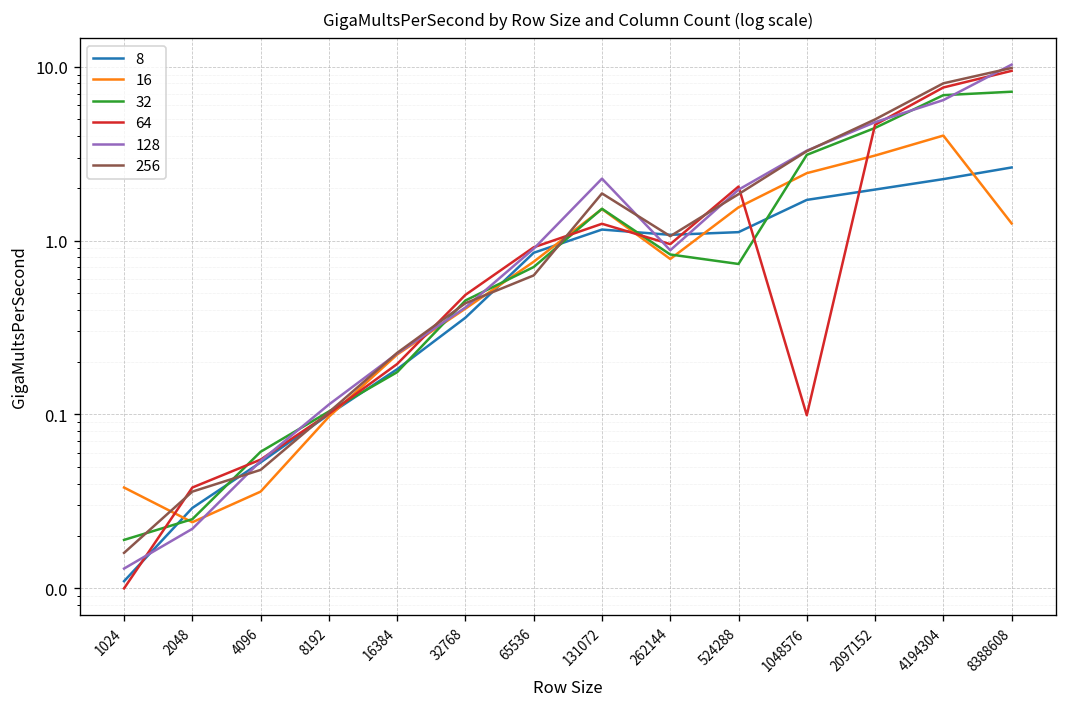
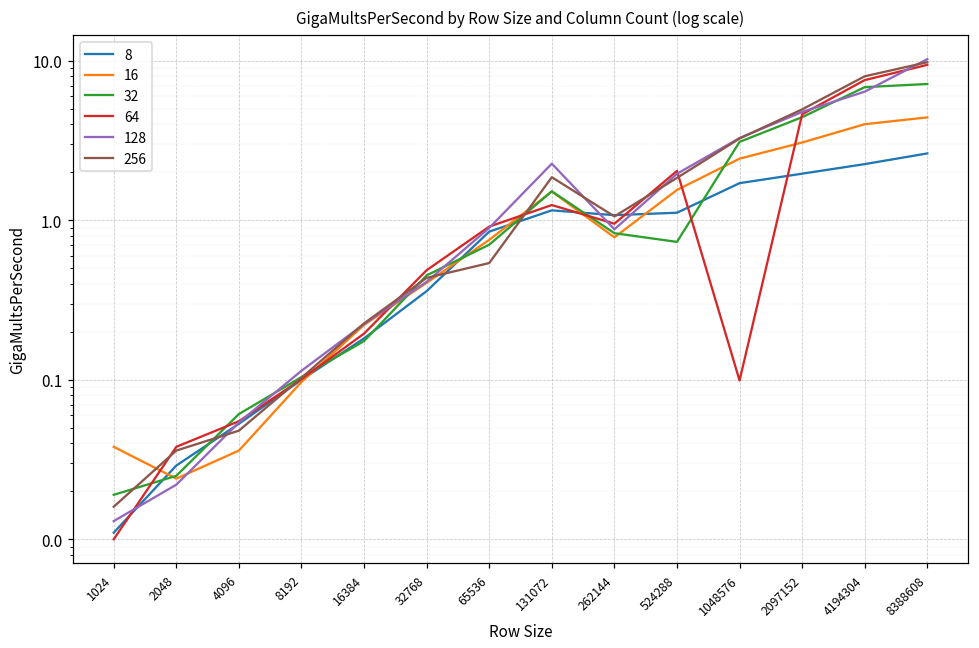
  {
    "8": {
      "1024": 0.011,
      "2048": 0.03,
      "32768": 0.36,
      "65536": 0.9,
      "131072": 1.2,
      "524288": 1.1,
      "1048576": 1.7,
      "2097152": 2.0,
      "4194304": 2.3,
      "8388608": 2.6
    },
    "16": {
      "1024": 0.038,
      "4096": 0.036,
      "65536": 0.8,
      "262144": 0.8,
      "524288": 1.6,
      "1048576": 2.4,
      "2097152": 3.1,
      "4194304": 4.0,
-     "8388608": 1.3
+     "8388608": 4.4
    },
    "32": {
      "1024": 0.019,
      "4096": 0.06,
      "65536": 0.7,
      "262144": 0.8,
      "524288": 0.7,
      "1048576": 3.1,
      "2097152": 4.4,
      "4194304": 7,
      "8388608": 7
    },
    "64": {
      "1024": 0.01,
      "2048": 0.038,
      "16384": 0.20,
      "32768": 0.49,
      "131072": 1.2,
      "262144": 1.0,
      "524288": 2.0,
      "1048576": 0.10,
      "4194304": 8
    },
    "128": {
      "1024": 0.013,
      "2048": 0.022,
      "8192": 0.11,
      "131072": 2.3,
      "262144": 0.9,
      "524288": 2.0,
      "4194304": 6,
      "8388608": 10
    },
    "256": {
      "1024": 0.016,
      "2048": 0.036,
      "4096": 0.048,
-     "65536": 0.6,
+     "65536": 0.54,
      "131072": 1.9,
      "524288": 1.8,
      "4194304": 8
    }
  }
